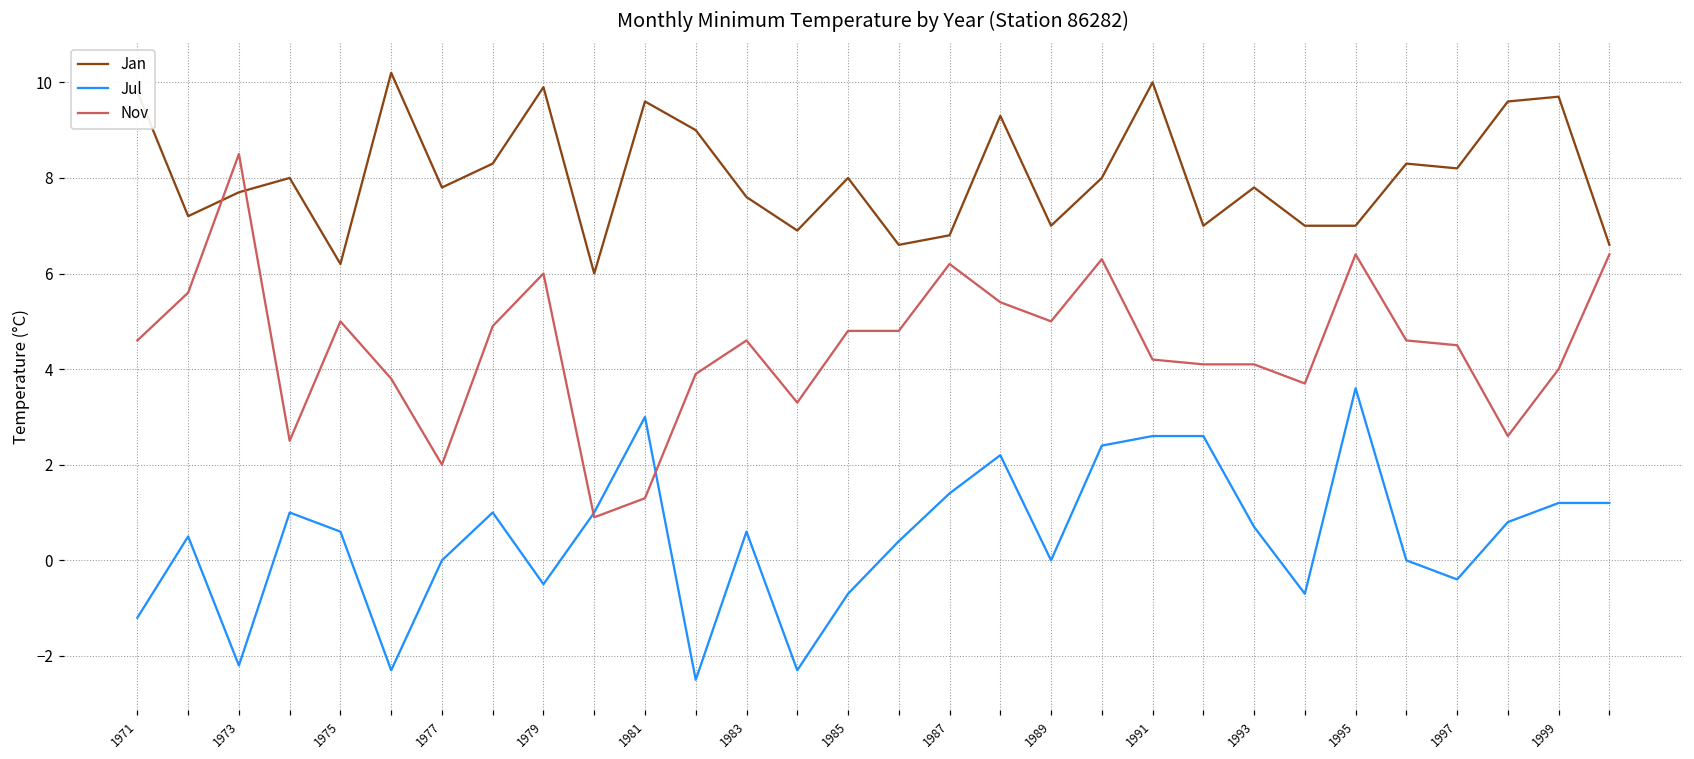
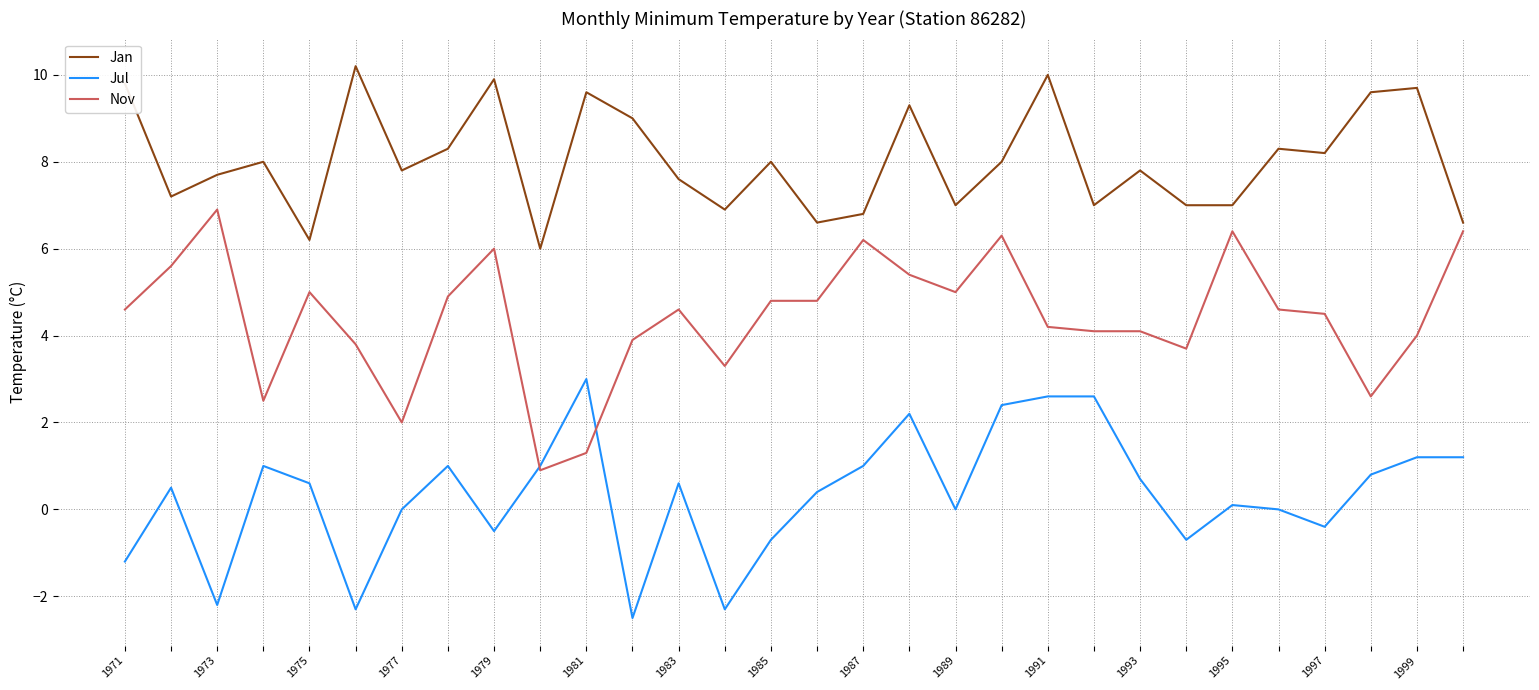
  {
    "Jan": {
      "1973": 7.7,
      "1975": 6.2,
      "1977": 7.8,
      "1979": 9.9,
      "1981": 9.6,
      "1983": 7.6,
      "1985": 8.0,
      "1987": 6.8,
      "1989": 7.0,
      "1991": 10.0,
      "1993": 7.8,
      "1995": 7.0,
      "1997": 8.2,
      "1999": 9.7
    },
    "Jul": {
      "1971": -1.2,
      "1973": -2.2,
      "1975": 0.6,
      "1977": 0.0,
      "1979": -0.5,
      "1981": 3.0,
      "1983": 0.6,
      "1985": -0.7,
-     "1987": 1.4,
+     "1987": 1.0,
      "1989": 0.0,
      "1991": 2.6,
      "1993": 0.7,
-     "1995": 3.6,
+     "1995": 0.1,
      "1997": -0.4,
      "1999": 1.2
    },
    "Nov": {
      "1971": 4.6,
-     "1973": 8.5,
+     "1973": 6.9,
      "1975": 5.0,
      "1977": 2.0,
      "1979": 6.0,
      "1981": 1.3,
      "1983": 4.6,
      "1985": 4.8,
      "1987": 6.2,
      "1989": 5.0,
      "1991": 4.2,
      "1993": 4.1,
      "1995": 6.4,
      "1997": 4.5,
      "1999": 4.0
    }
  }
